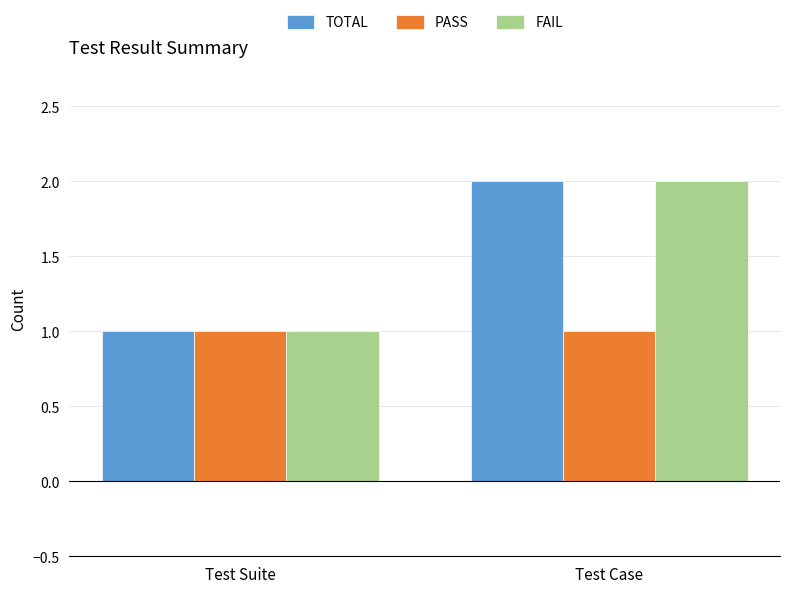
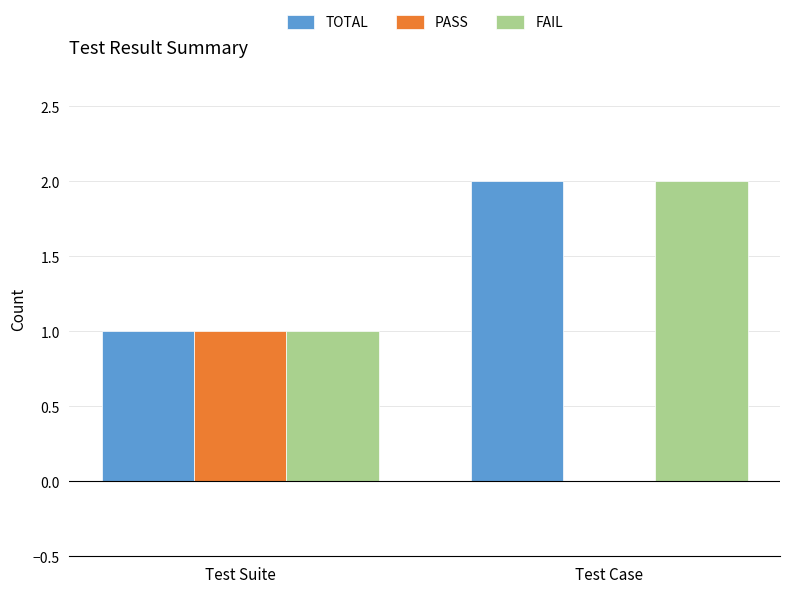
  {
    "TOTAL": {
      "Test Suite": 1,
      "Test Case": 2
    },
    "PASS": {
      "Test Suite": 1,
-     "Test Case": 1
+     "Test Case": 0
    },
    "FAIL": {
      "Test Suite": 1,
      "Test Case": 2
    }
  }
